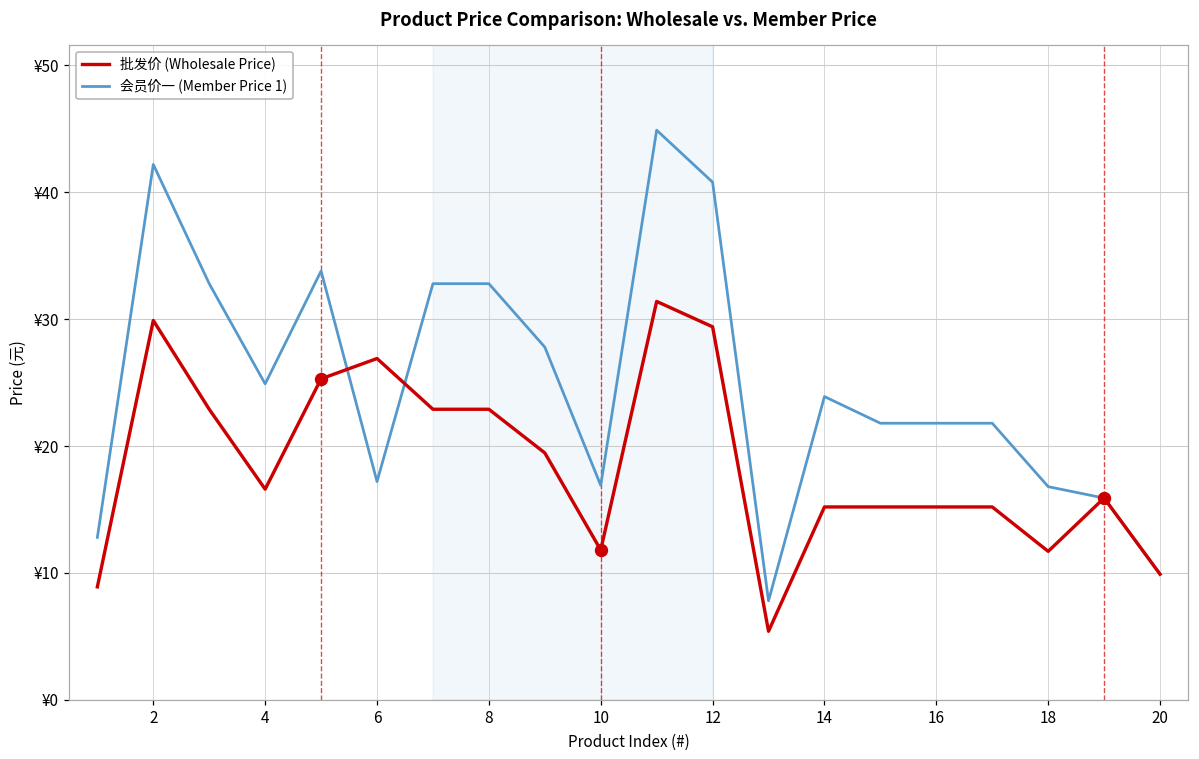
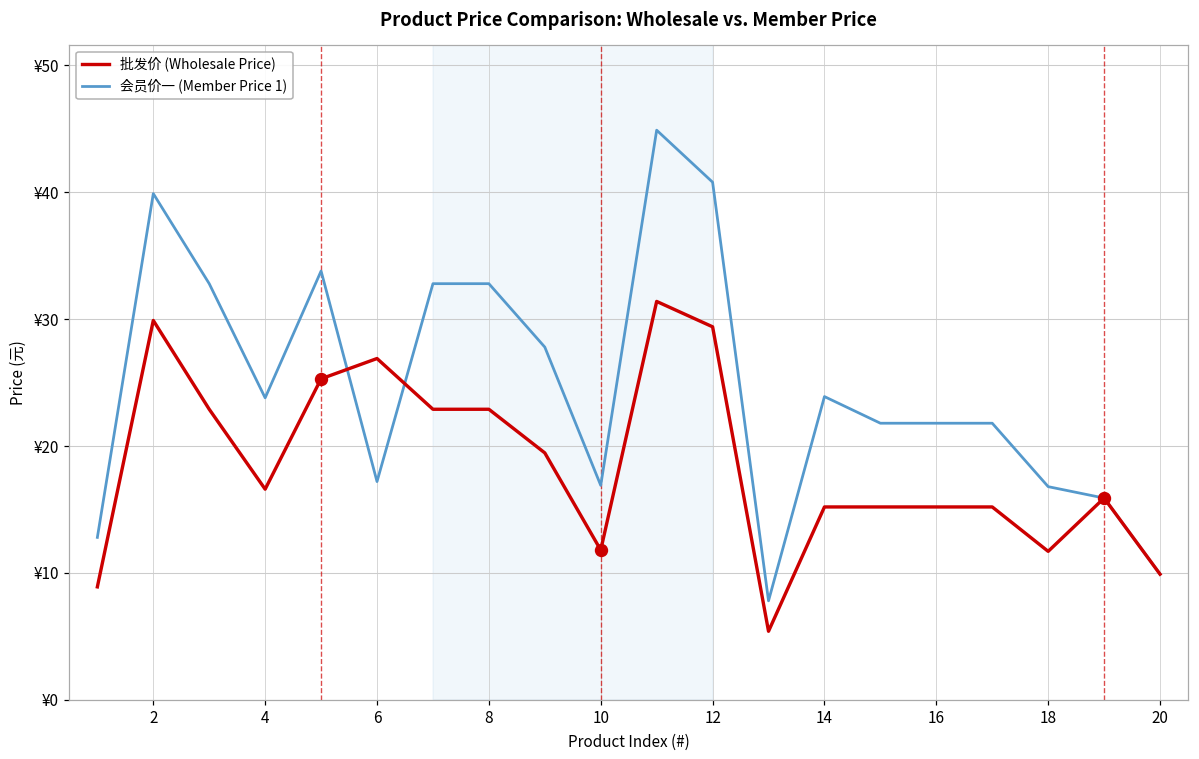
  {
    "会员价一 (Member Price 1)": {
-     "2": "¥42.2",
-     "4": "¥24.9",
+     "2": "¥39.9",
+     "4": "¥23.8",
      "6": "¥17.2",
      "8": "¥32.8",
      "10": "¥16.9",
      "12": "¥40.8",
      "14": "¥23.9",
      "16": "¥21.8",
      "18": "¥16.8"
    }
  }
